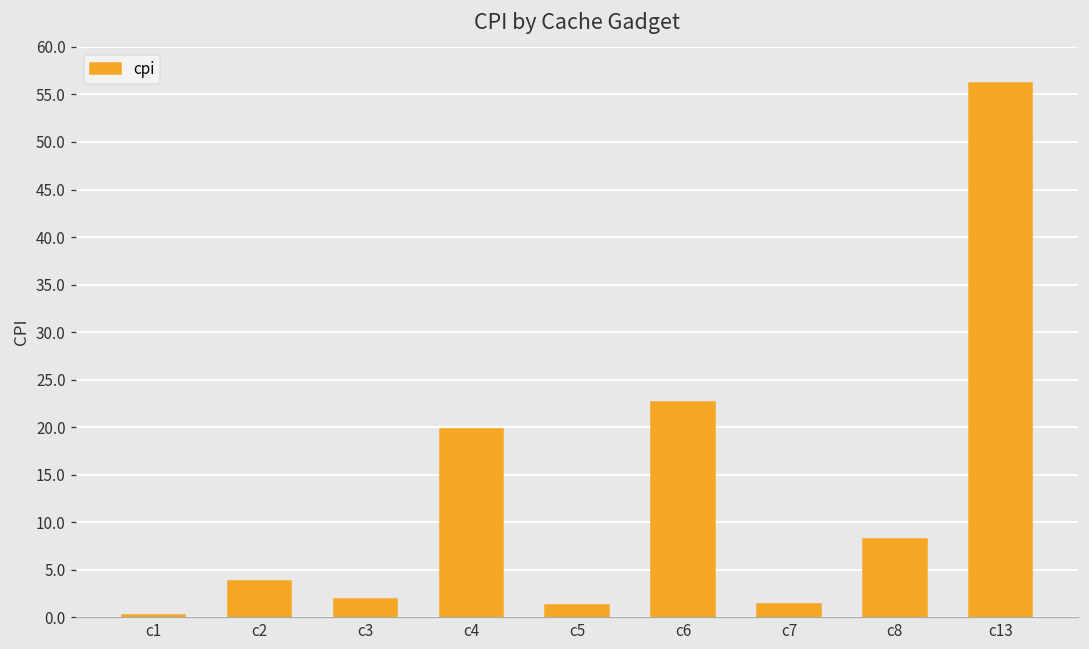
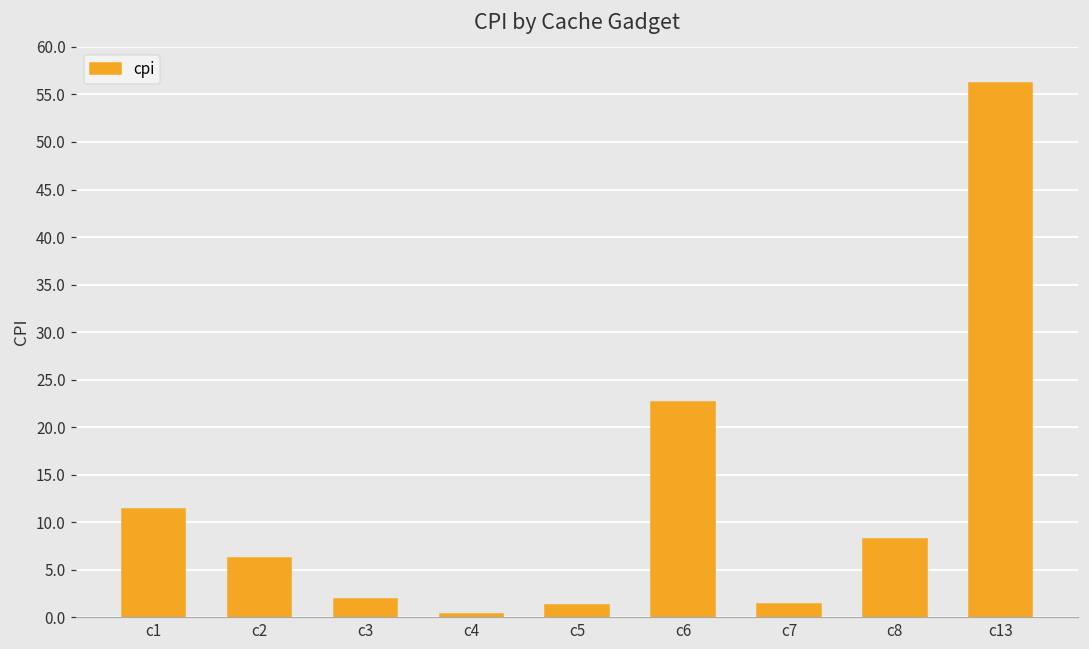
  {
-   "c1": 0,
-   "c2": 4,
+   "c1": 11,
+   "c2": 6,
    "c3": 2,
-   "c4": 20,
+   "c4": 0,
    "c5": 1,
    "c6": 23,
    "c7": 1,
    "c8": 8,
    "c13": 56
  }
